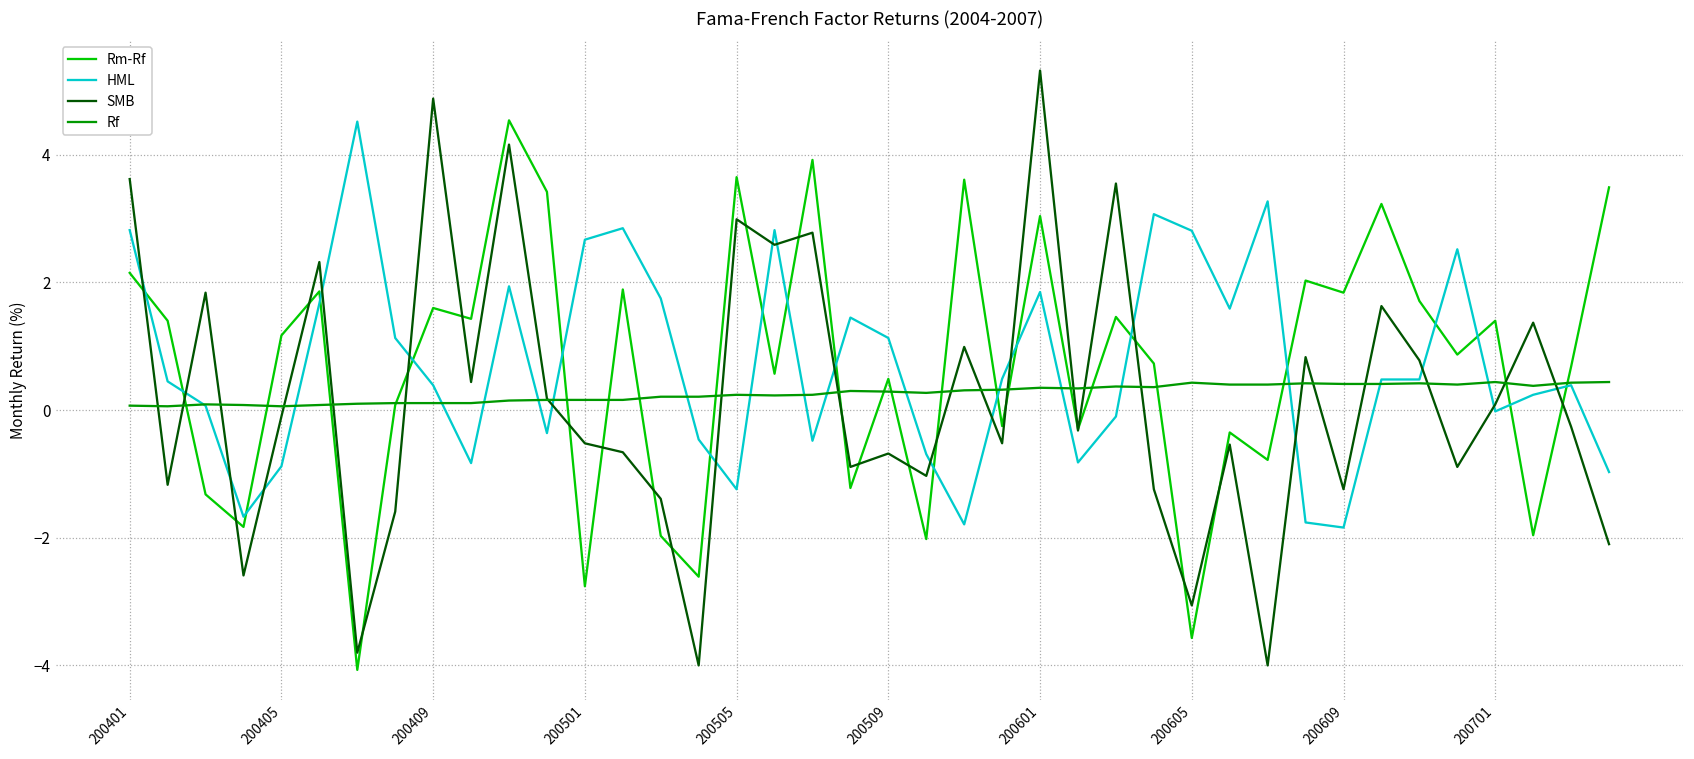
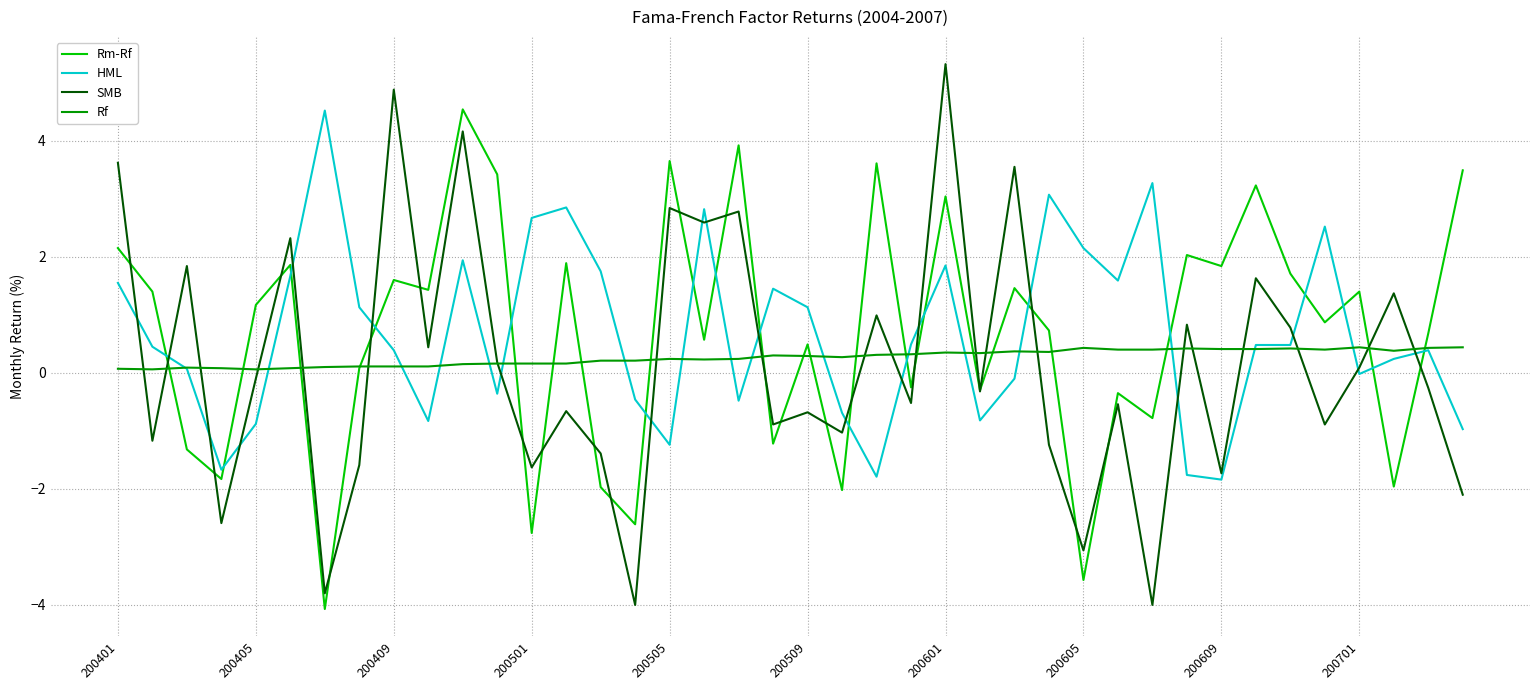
  {
    "HML": {
-     "200401": 2.8,
+     "200401": 1.6,
      "200405": -0.9,
      "200409": 0.4,
      "200501": 2.7,
      "200505": -1.2,
      "200509": 1.1,
      "200601": 1.9,
-     "200605": 2.8,
+     "200605": 2.2,
      "200609": -1.8,
      "200701": 0.0
    },
    "SMB": {
      "200401": 3.6,
      "200405": -0.1,
      "200409": 4.9,
-     "200501": -0.5,
-     "200505": 3.0,
+     "200501": -1.6,
+     "200505": 2.8,
      "200509": -0.7,
      "200601": 5.3,
      "200605": -3.1,
-     "200609": -1.2,
+     "200609": -1.7,
      "200701": 0.1
    }
  }
